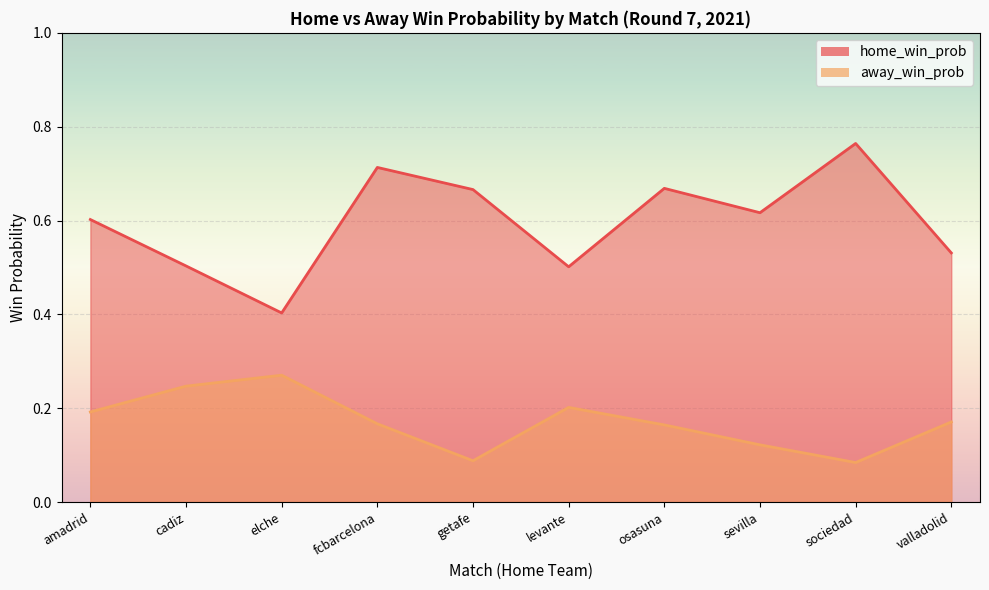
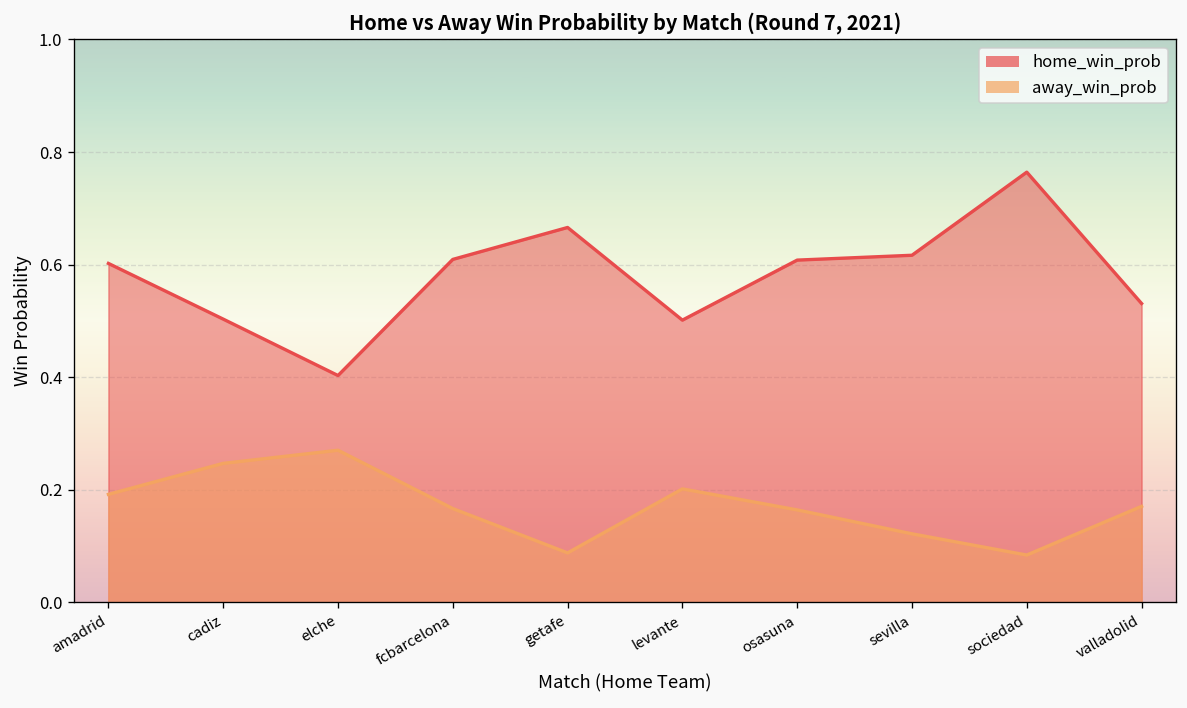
  {
    "home_win_prob": {
      "amadrid": 0.60,
      "cadiz": 0.50,
      "elche": 0.40,
-     "fcbarcelona": 0.71,
+     "fcbarcelona": 0.61,
      "getafe": 0.67,
      "levante": 0.50,
-     "osasuna": 0.67,
+     "osasuna": 0.61,
      "sevilla": 0.62,
      "sociedad": 0.76,
      "valladolid": 0.53
    },
    "away_win_prob": {
      "amadrid": 0.19,
      "cadiz": 0.25,
      "elche": 0.27,
      "fcbarcelona": 0.17,
      "getafe": 0.09,
      "levante": 0.20,
      "osasuna": 0.16,
      "sevilla": 0.12,
      "sociedad": 0.08,
      "valladolid": 0.17
    }
  }
